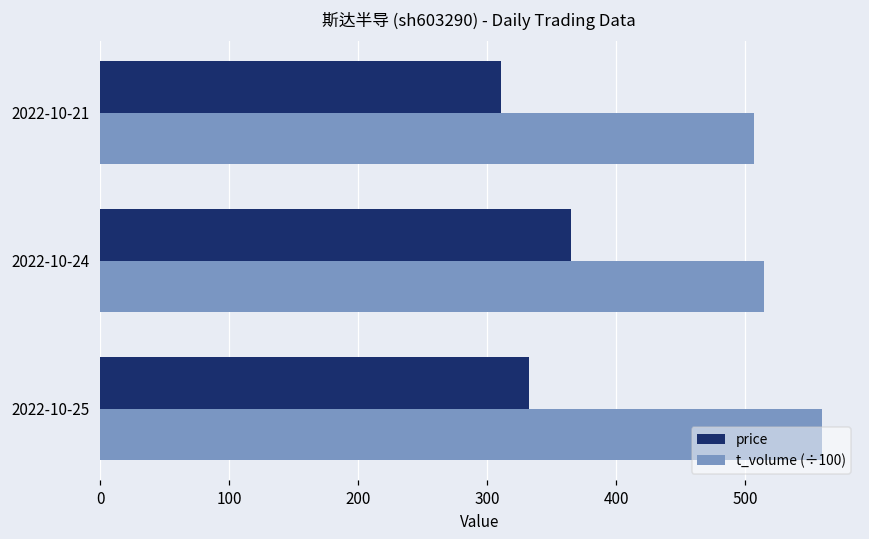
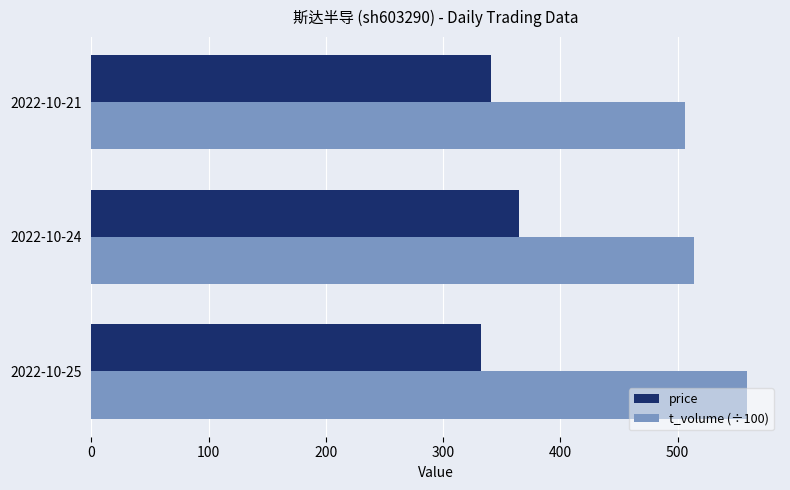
  {
    "price": {
-     "2022-10-21": 311,
+     "2022-10-21": 341,
      "2022-10-24": 365,
      "2022-10-25": 332
    },
    "t_volume (÷100)": {
      "2022-10-21": 506,
      "2022-10-24": 514
    }
  }
